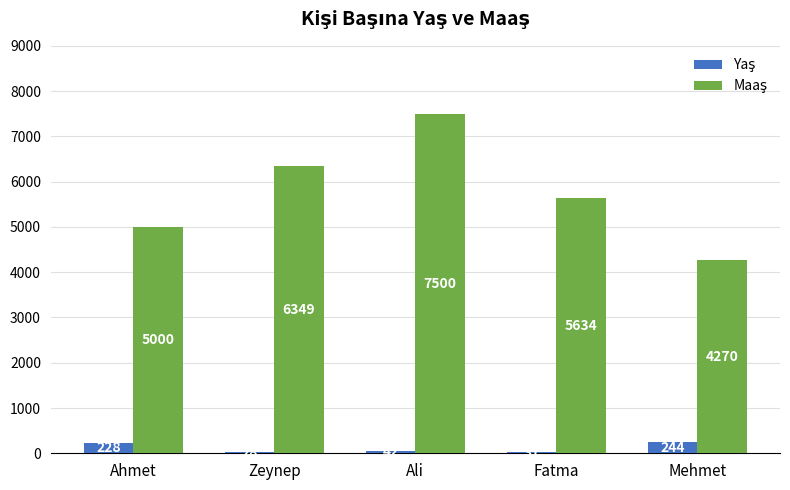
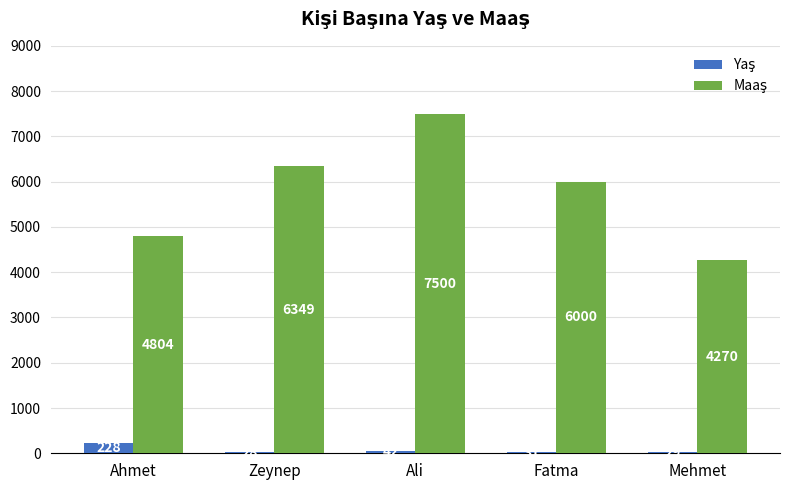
  {
    "Yaş": {
-     "Mehmet": 200
+     "Mehmet": 0
    },
    "Maaş": {
-     "Ahmet": 5000,
+     "Ahmet": 4804,
      "Zeynep": 6349,
      "Ali": 7500,
-     "Fatma": 5634,
+     "Fatma": 6000,
      "Mehmet": 4270
    }
  }
